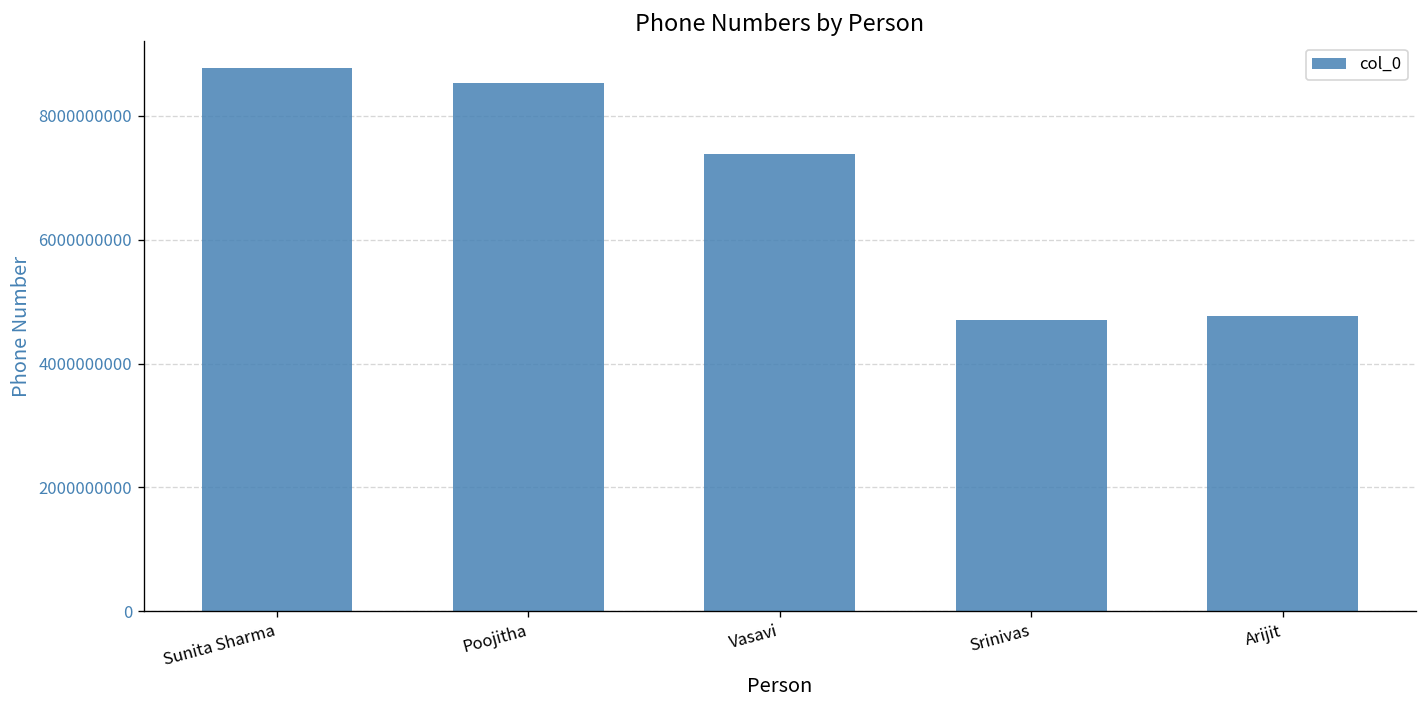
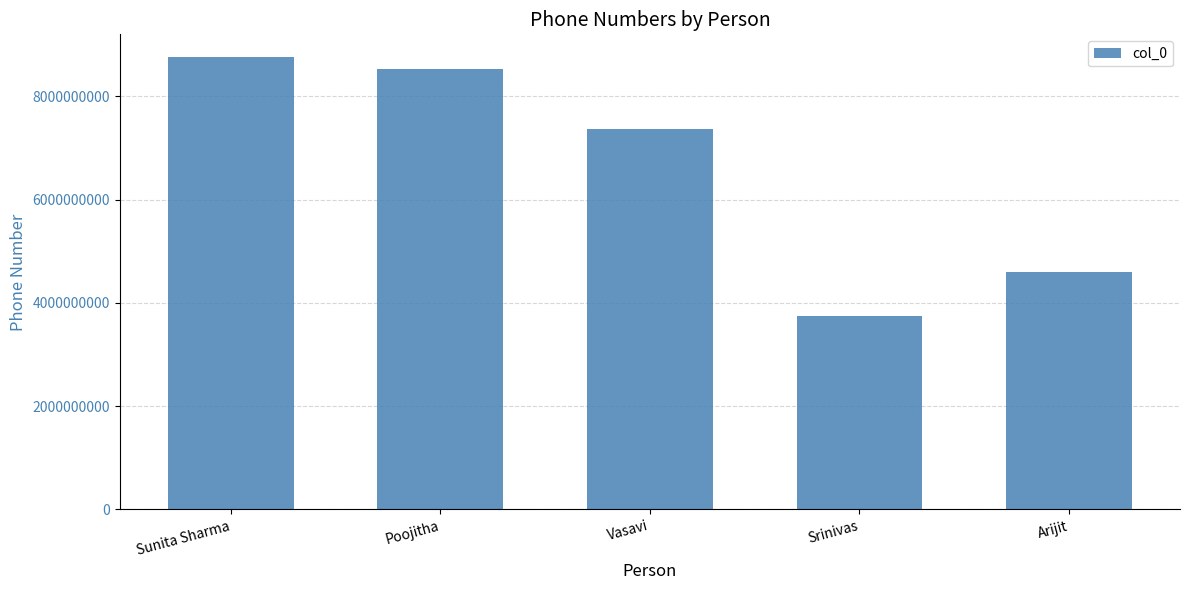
  {
    "Sunita Sharma": 8800000000,
    "Poojitha": 8500000000,
    "Vasavi": 7400000000,
-   "Srinivas": 4700000000,
-   "Arijit": 4800000000
+   "Srinivas": 3700000000,
+   "Arijit": 4600000000
  }
